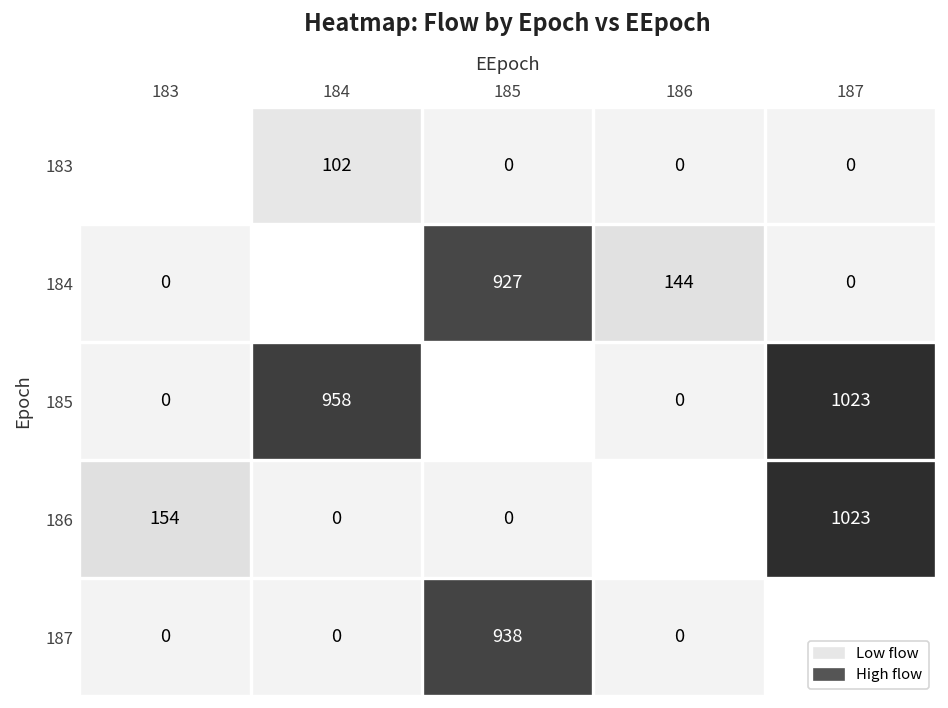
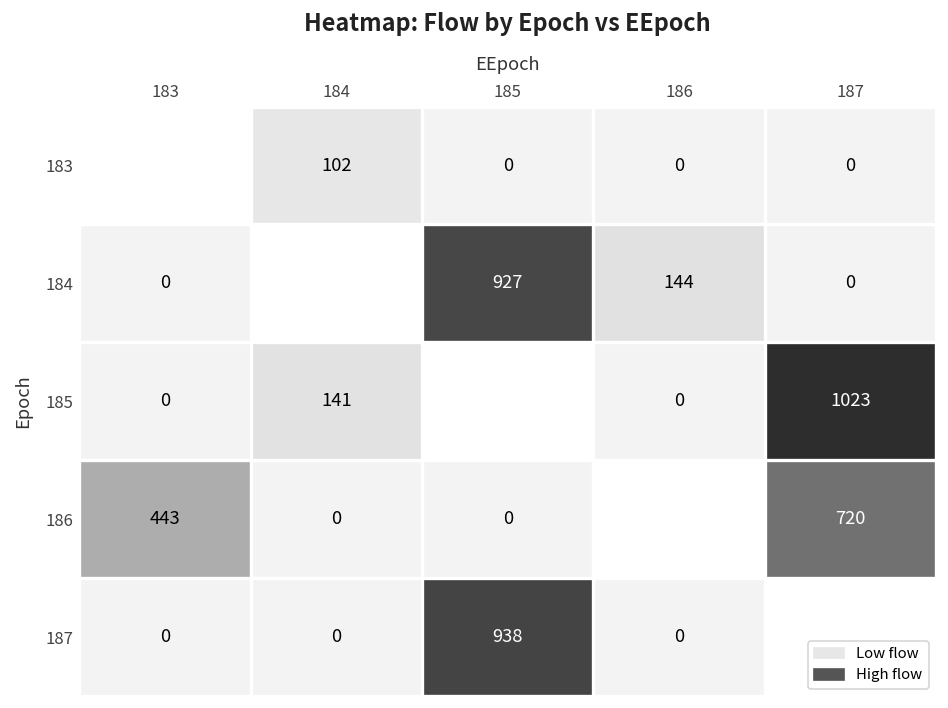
  {
    "183": {
      "184": 102,
      "185": 0,
      "186": 0,
      "187": 0
    },
    "184": {
      "183": 0,
      "185": 927,
      "186": 144,
      "187": 0
    },
    "185": {
      "183": 0,
-     "184": 958,
+     "184": 141,
      "186": 0,
      "187": 1023
    },
    "186": {
-     "183": 154,
+     "183": 443,
      "184": 0,
      "185": 0,
-     "187": 1023
+     "187": 720
    },
    "187": {
      "183": 0,
      "184": 0,
      "185": 938,
      "186": 0
    }
  }
